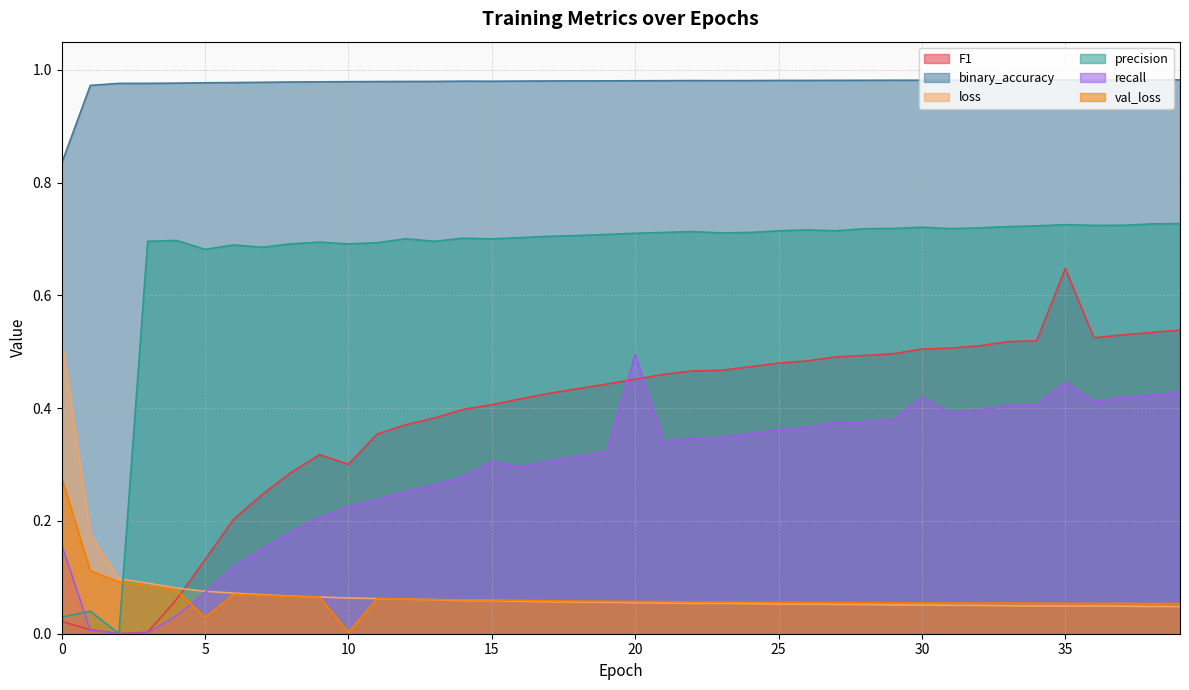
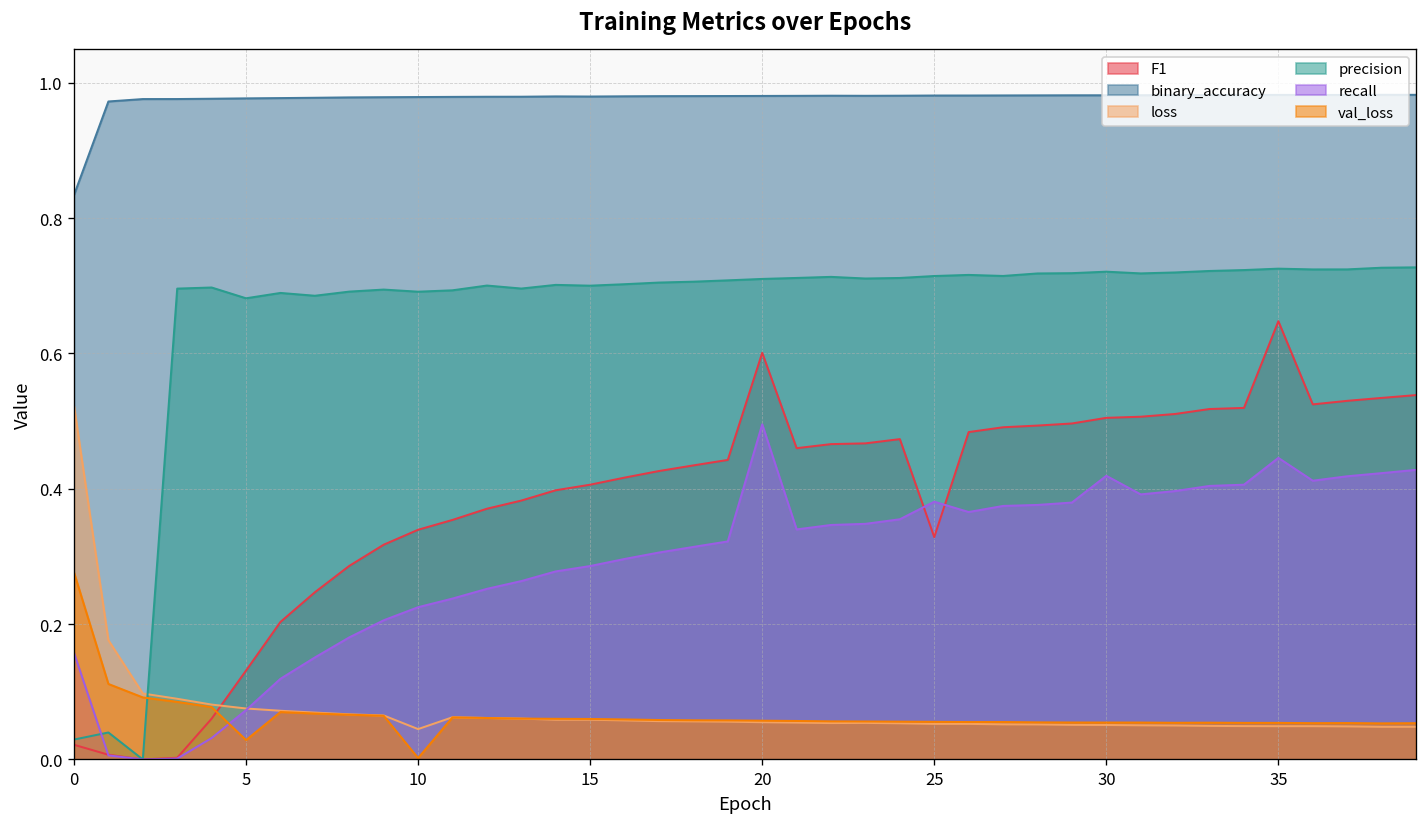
  {
    "F1": {
      "0": 0.02,
      "5": 0.13,
-     "10": 0.30,
+     "10": 0.34,
      "15": 0.41,
-     "20": 0.45,
-     "25": 0.48,
+     "20": 0.60,
+     "25": 0.33,
      "30": 0.50,
      "35": 0.65
    },
    "loss": {
      "0": 0.52,
-     "10": 0.06,
+     "10": 0.04,
      "35": 0.05
    },
    "recall": {
      "0": 0.16,
      "10": 0.23,
-     "15": 0.31,
+     "15": 0.29,
      "20": 0.50,
-     "25": 0.36,
+     "25": 0.38,
      "30": 0.42,
      "35": 0.45
    },
    "val_loss": {
      "0": 0.28,
      "5": 0.03,
      "10": 0.00,
      "35": 0.05
    }
  }
